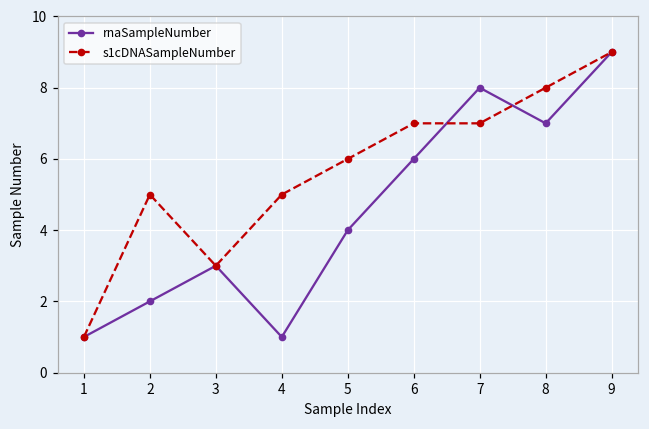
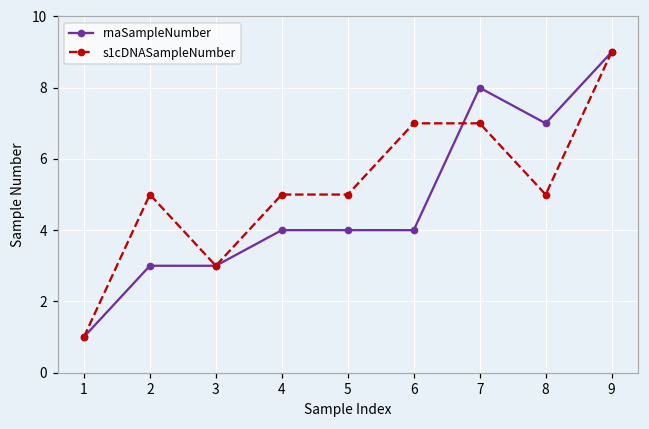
  {
    "rnaSampleNumber": {
-     "2": 2,
-     "4": 1,
+     "2": 3,
+     "4": 4,
      "5": 4,
-     "6": 6,
+     "6": 4,
      "7": 8,
      "8": 7
    },
    "s1cDNASampleNumber": {
      "2": 5,
      "4": 5,
-     "5": 6,
+     "5": 5,
      "6": 7,
      "7": 7,
-     "8": 8
+     "8": 5
    }
  }
